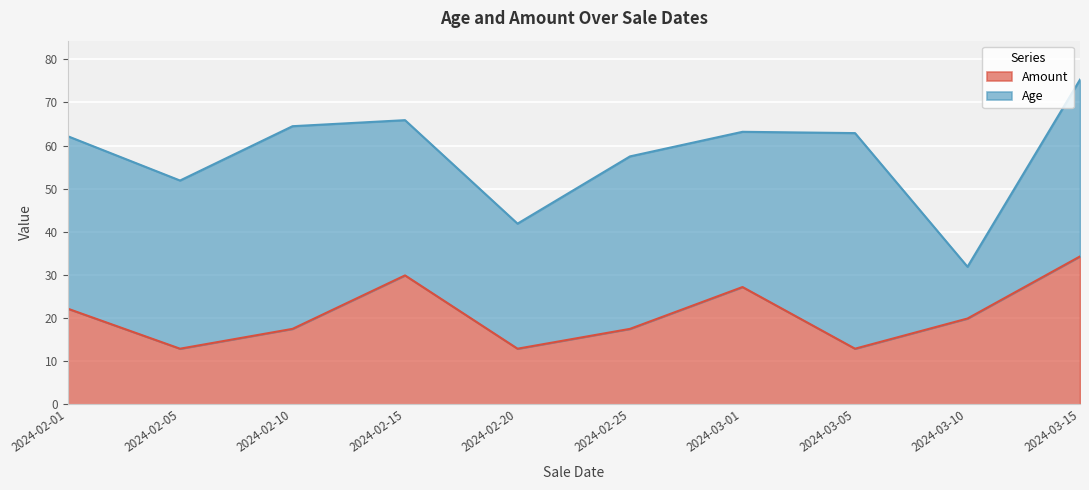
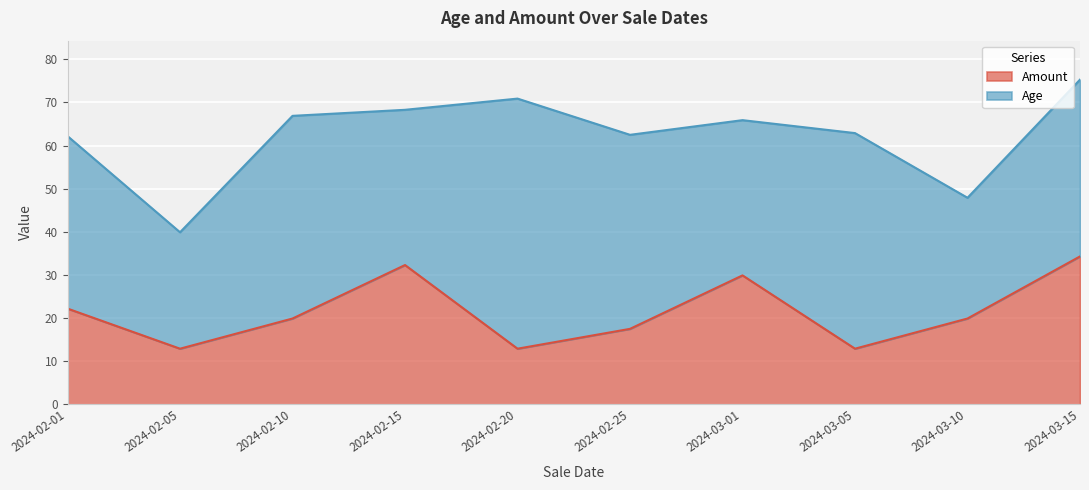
  {
    "Amount": {
      "2024-02-01": 22,
      "2024-02-05": 13,
-     "2024-02-10": 18,
-     "2024-02-15": 30,
+     "2024-02-10": 20,
+     "2024-02-15": 32,
      "2024-02-20": 13,
      "2024-02-25": 18,
-     "2024-03-01": 27,
+     "2024-03-01": 30,
      "2024-03-05": 13,
      "2024-03-10": 20,
      "2024-03-15": 34
    },
    "Age": {
      "2024-02-01": 40,
-     "2024-02-05": 39,
+     "2024-02-05": 27,
      "2024-02-10": 47,
      "2024-02-15": 36,
-     "2024-02-20": 29,
-     "2024-02-25": 40,
+     "2024-02-20": 58,
+     "2024-02-25": 45,
      "2024-03-01": 36,
      "2024-03-05": 50,
-     "2024-03-10": 12,
+     "2024-03-10": 28,
      "2024-03-15": 41
    }
  }
